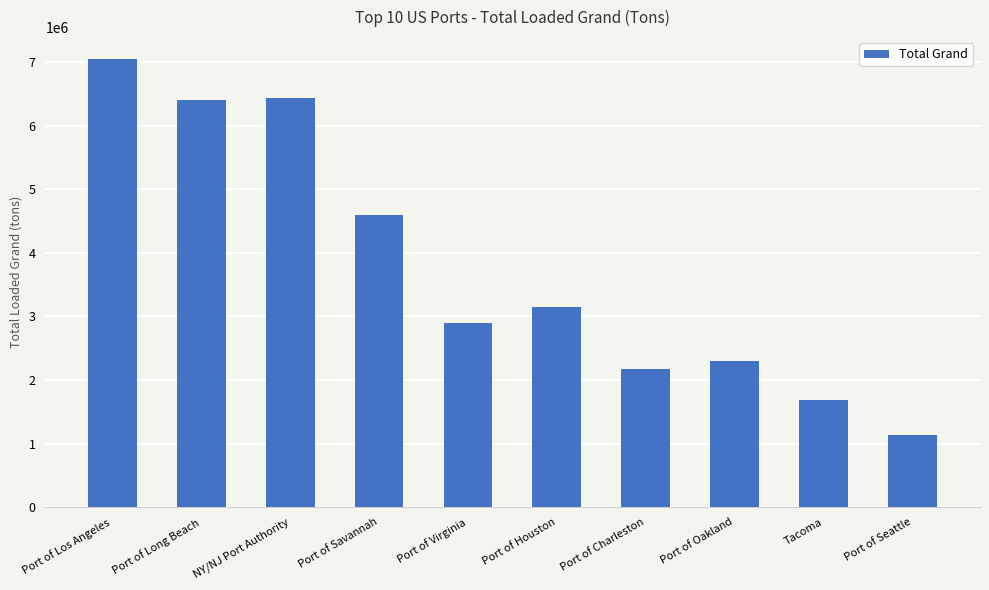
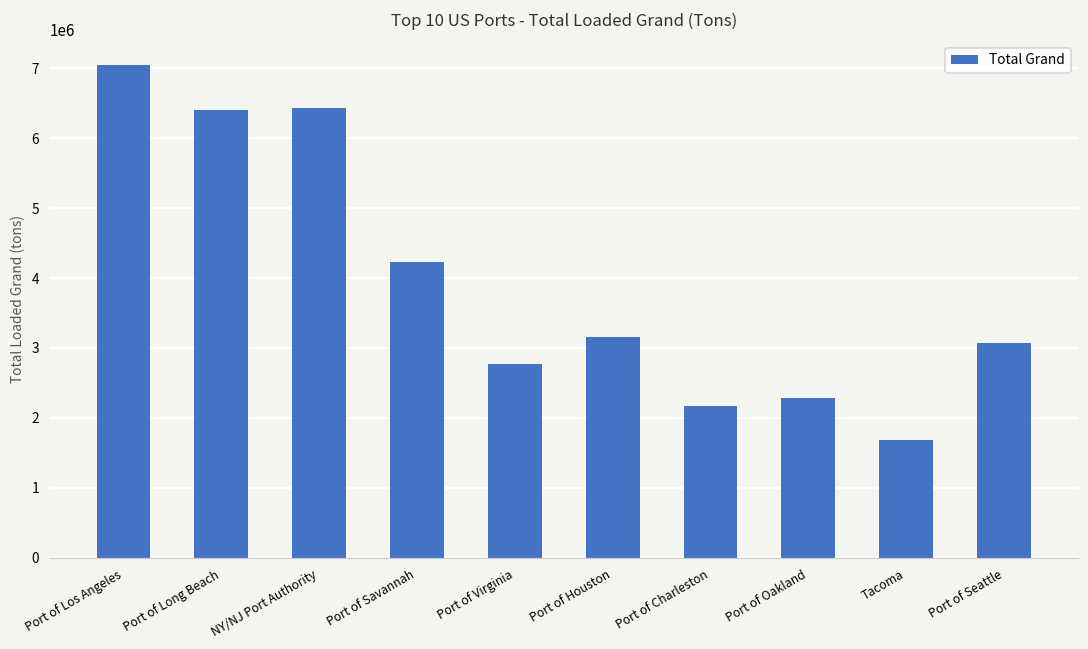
  {
    "Port of Los Angeles": 7000000,
    "Port of Long Beach": 6400000,
    "NY/NJ Port Authority": 6400000,
-   "Port of Savannah": 4600000,
-   "Port of Virginia": 2900000,
+   "Port of Savannah": 4200000,
+   "Port of Virginia": 2800000,
    "Port of Houston": 3200000,
    "Port of Charleston": 2200000,
    "Port of Oakland": 2300000,
    "Tacoma": 1700000,
-   "Port of Seattle": 1100000
+   "Port of Seattle": 3100000
  }
